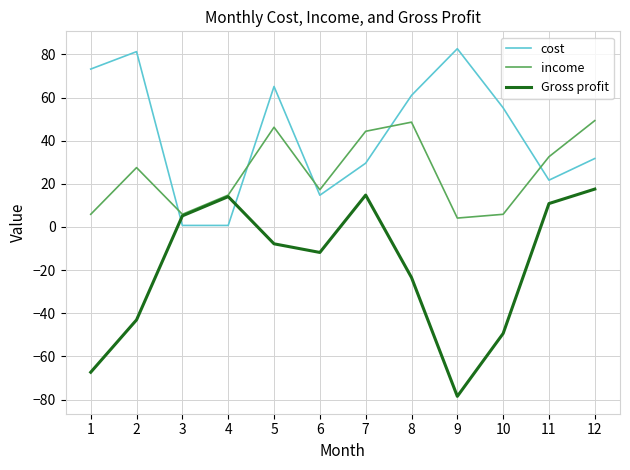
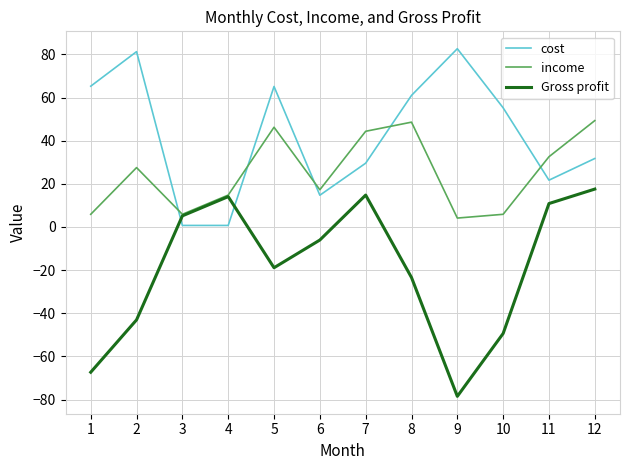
  {
    "cost": {
-     "1": 73,
+     "1": 65,
      "2": 81,
      "3": 1,
      "4": 1,
      "5": 65,
      "6": 15,
      "7": 30,
      "8": 61,
      "9": 83,
      "10": 55,
      "11": 22,
      "12": 32
    },
    "income": {
      "1": 6,
      "2": 28,
      "5": 46,
      "6": 17,
      "7": 44,
      "8": 49,
      "9": 4,
      "10": 6,
      "11": 33,
      "12": 49
    },
    "Gross profit": {
      "1": -67,
      "2": -43,
-     "5": -8,
-     "6": -12,
+     "5": -19,
+     "6": -6,
      "7": 15,
      "8": -23,
      "9": -79,
      "10": -49,
      "11": 11,
      "12": 18
    }
  }
